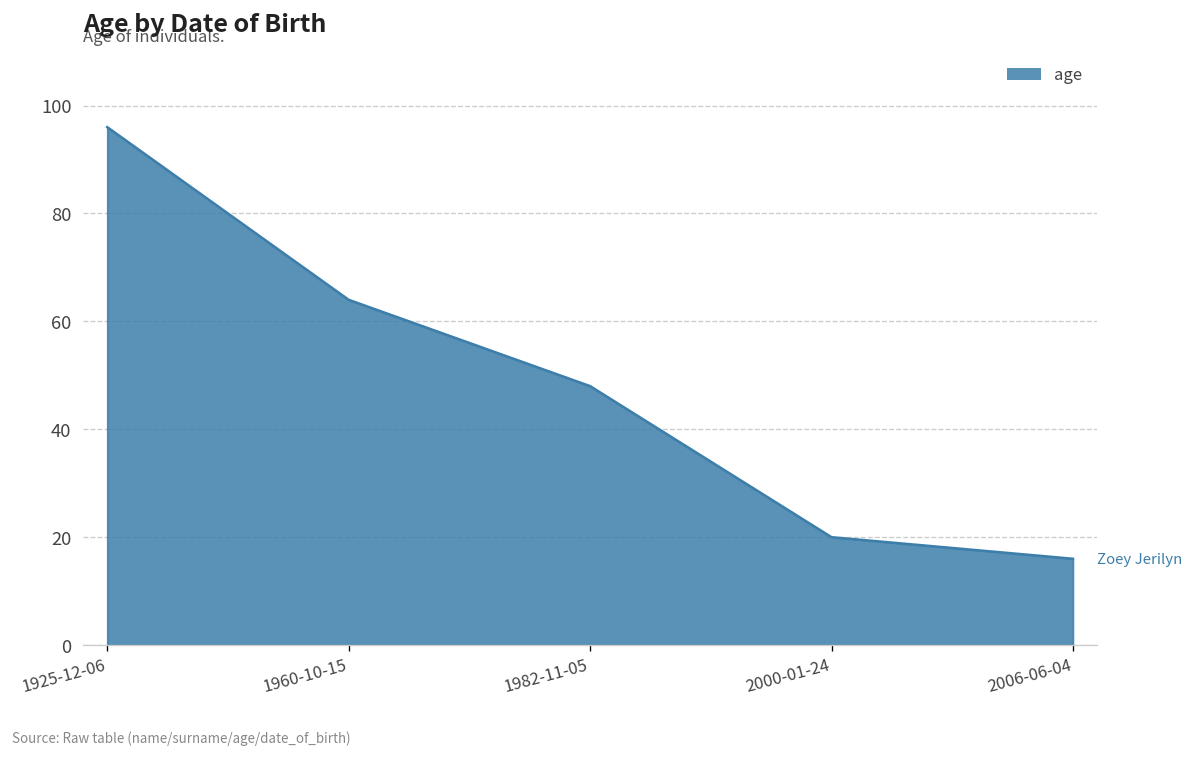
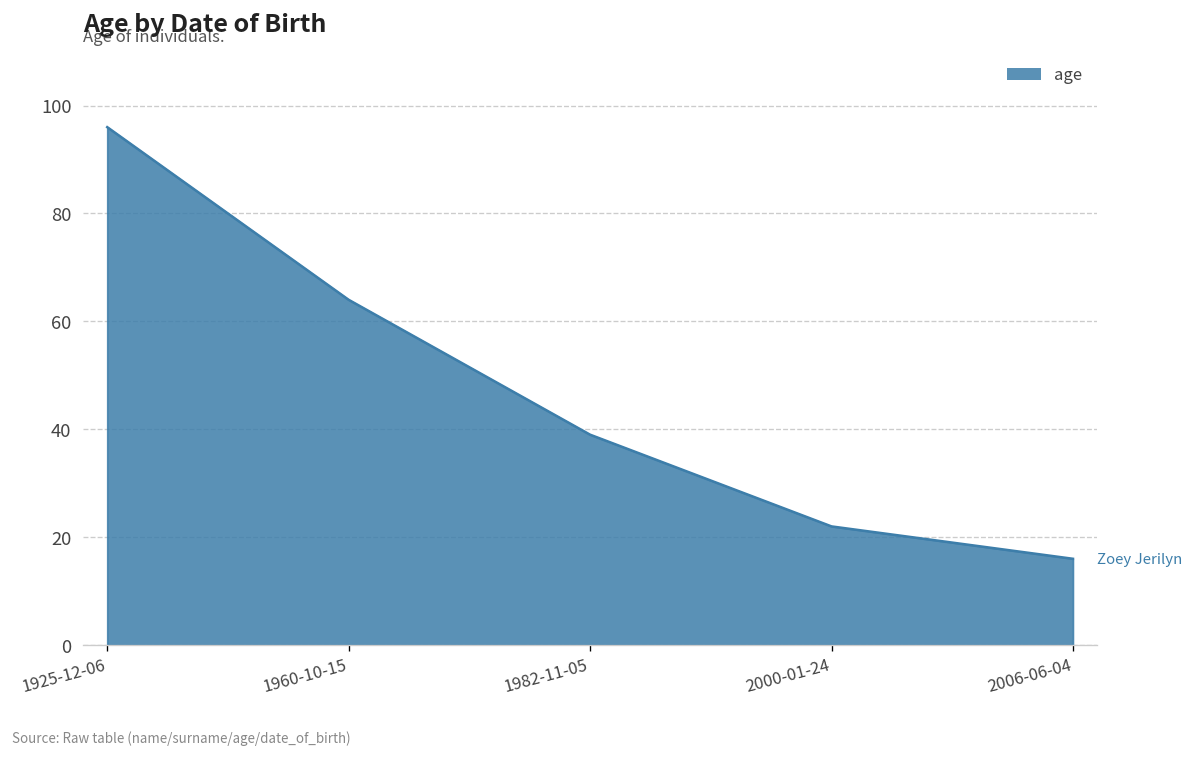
  {
    "1925-12-06": 96,
    "1960-10-15": 64,
-   "1982-11-05": 48,
-   "2000-01-24": 20,
+   "1982-11-05": 39,
+   "2000-01-24": 22,
    "2006-06-04": 16
  }
